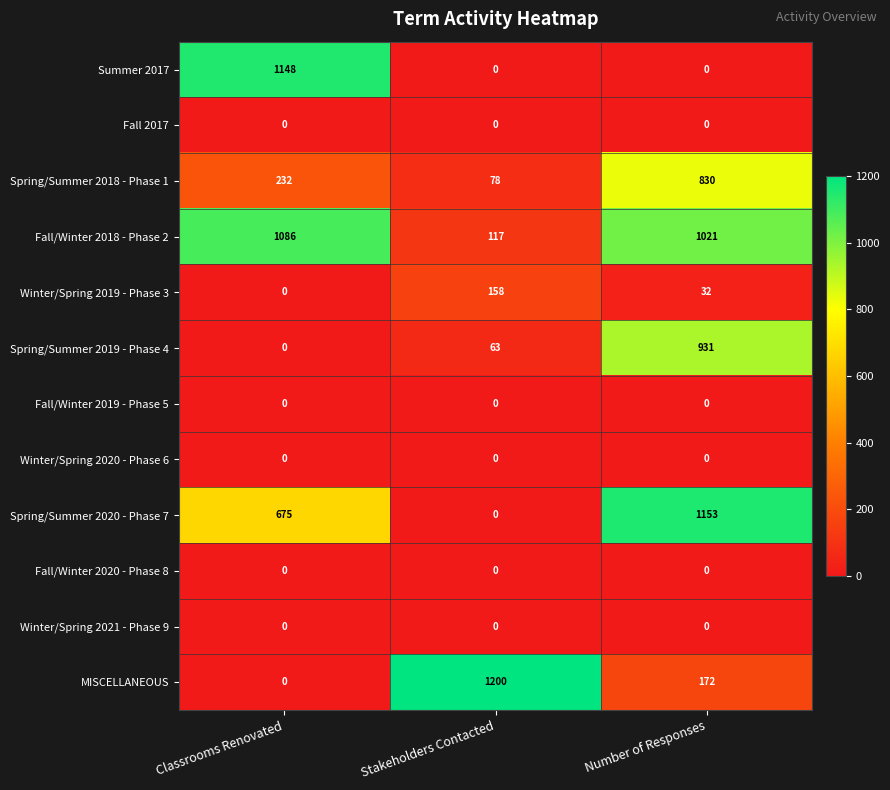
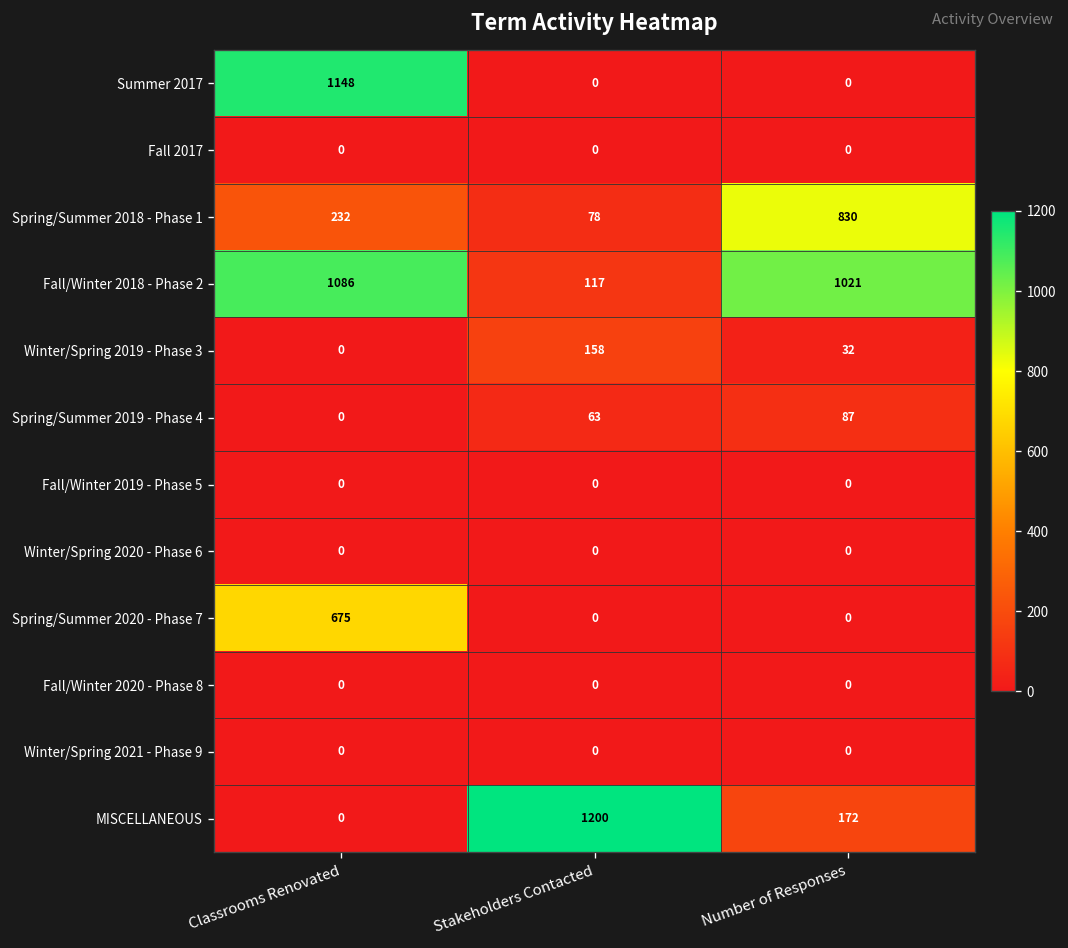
  {
    "Summer 2017": {
      "Classrooms Renovated": 1148,
      "Stakeholders Contacted": 0,
      "Number of Responses": 0
    },
    "Fall 2017": {
      "Classrooms Renovated": 0,
      "Stakeholders Contacted": 0,
      "Number of Responses": 0
    },
    "Spring/Summer 2018 - Phase 1": {
      "Classrooms Renovated": 232,
      "Stakeholders Contacted": 78,
      "Number of Responses": 830
    },
    "Fall/Winter 2018 - Phase 2": {
      "Classrooms Renovated": 1086,
      "Stakeholders Contacted": 117,
      "Number of Responses": 1021
    },
    "Winter/Spring 2019 - Phase 3": {
      "Classrooms Renovated": 0,
      "Stakeholders Contacted": 158,
      "Number of Responses": 32
    },
    "Spring/Summer 2019 - Phase 4": {
      "Classrooms Renovated": 0,
      "Stakeholders Contacted": 63,
-     "Number of Responses": 931
+     "Number of Responses": 87
    },
    "Fall/Winter 2019 - Phase 5": {
      "Classrooms Renovated": 0,
      "Stakeholders Contacted": 0,
      "Number of Responses": 0
    },
    "Winter/Spring 2020 - Phase 6": {
      "Classrooms Renovated": 0,
      "Stakeholders Contacted": 0,
      "Number of Responses": 0
    },
    "Spring/Summer 2020 - Phase 7": {
      "Classrooms Renovated": 675,
      "Stakeholders Contacted": 0,
-     "Number of Responses": 1153
+     "Number of Responses": 0
    },
    "Fall/Winter 2020 - Phase 8": {
      "Classrooms Renovated": 0,
      "Stakeholders Contacted": 0,
      "Number of Responses": 0
    },
    "Winter/Spring 2021 - Phase 9": {
      "Classrooms Renovated": 0,
      "Stakeholders Contacted": 0,
      "Number of Responses": 0
    },
    "MISCELLANEOUS": {
      "Classrooms Renovated": 0,
      "Stakeholders Contacted": 1200,
      "Number of Responses": 172
    }
  }
